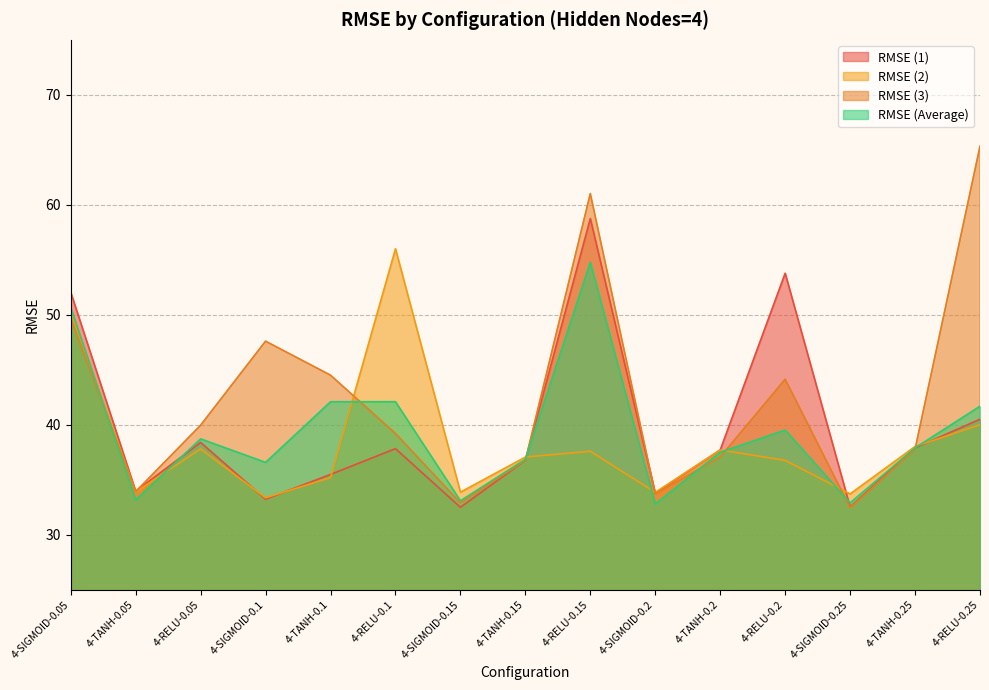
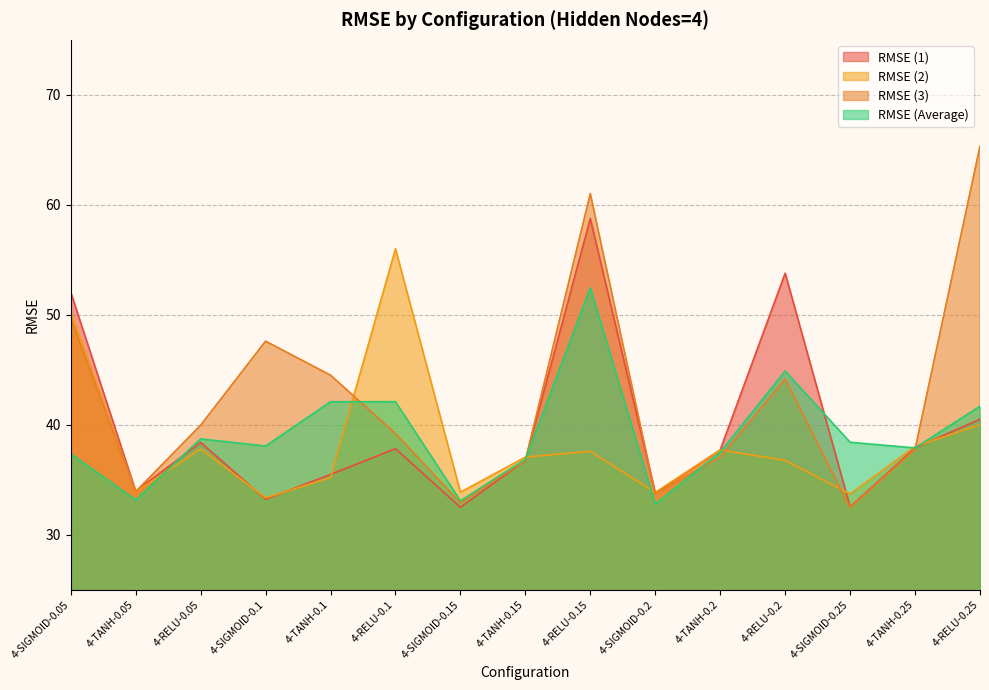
  {
    "RMSE (Average)": {
-     "4-SIGMOID-0.05": 50.7,
+     "4-SIGMOID-0.05": 37.4,
      "4-TANH-0.05": 33.2,
      "4-RELU-0.05": 38.7,
-     "4-SIGMOID-0.1": 36.6,
+     "4-SIGMOID-0.1": 38.1,
      "4-TANH-0.1": 42.1,
      "4-RELU-0.1": 42.1,
-     "4-RELU-0.15": 54.8,
+     "4-RELU-0.15": 52.5,
      "4-SIGMOID-0.2": 32.8,
-     "4-RELU-0.2": 39.5,
-     "4-SIGMOID-0.25": 32.9,
+     "4-RELU-0.2": 44.9,
+     "4-SIGMOID-0.25": 38.4,
      "4-RELU-0.25": 41.7
    }
  }
